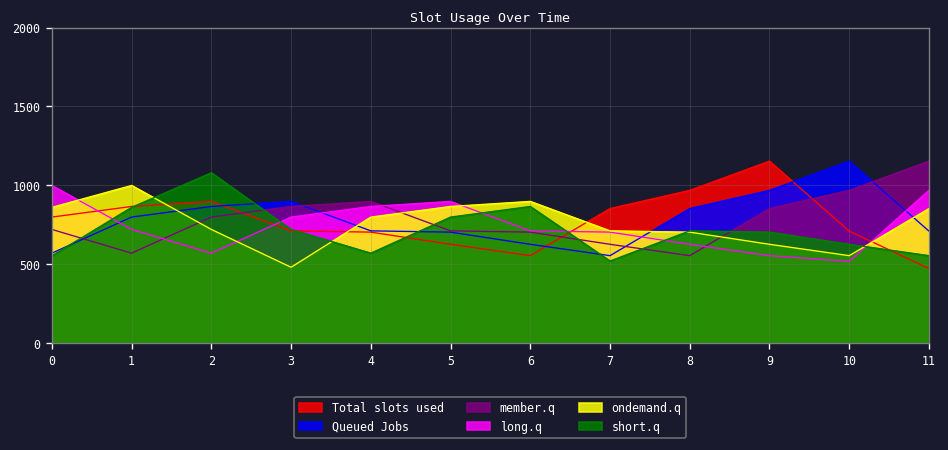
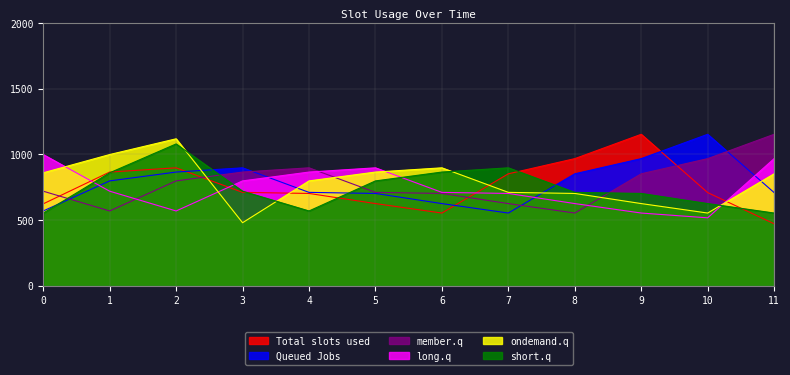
  {
    "Total slots used": {
-     "0": 800,
+     "0": 620,
      "2": 900,
      "5": 630,
      "6": 550,
      "7": 850,
      "8": 970,
      "9": 1150,
      "10": 710,
      "11": 470
    },
    "Queued Jobs": {
      "1": 800,
      "2": 870,
      "3": 900,
      "6": 630,
      "7": 550,
      "8": 850,
      "9": 970,
      "10": 1150,
      "11": 710
    },
    "member.q": {
      "0": 720,
      "1": 570,
      "2": 800,
      "3": 870,
      "4": 900,
      "7": 630,
      "8": 550,
      "9": 850,
      "10": 970,
      "11": 1150
    },
    "long.q": {
      "0": 1000,
      "1": 720,
      "2": 570,
      "3": 800,
      "4": 870,
      "5": 900,
      "8": 630,
      "9": 550,
      "10": 520,
      "11": 970
    },
    "ondemand.q": {
      "0": 860,
      "1": 1000,
-     "2": 720,
+     "2": 1120,
      "3": 480,
      "4": 800,
      "5": 870,
      "6": 900,
      "9": 630,
      "10": 550,
      "11": 850
    },
    "short.q": {
      "2": 1080,
      "4": 570,
      "5": 800,
      "6": 870,
-     "7": 520,
+     "7": 900,
      "9": 700,
      "10": 630,
      "11": 550
    }
  }
